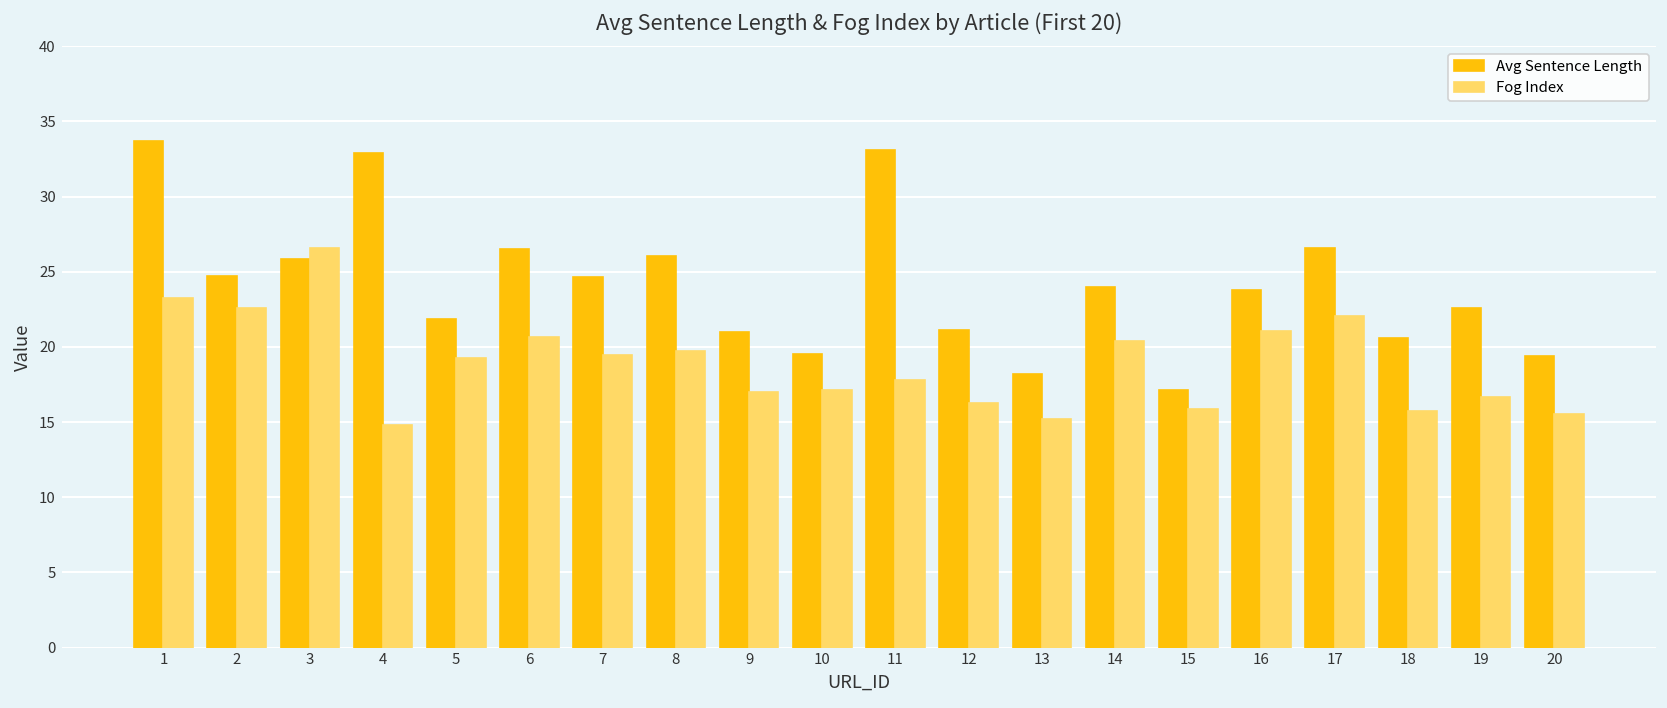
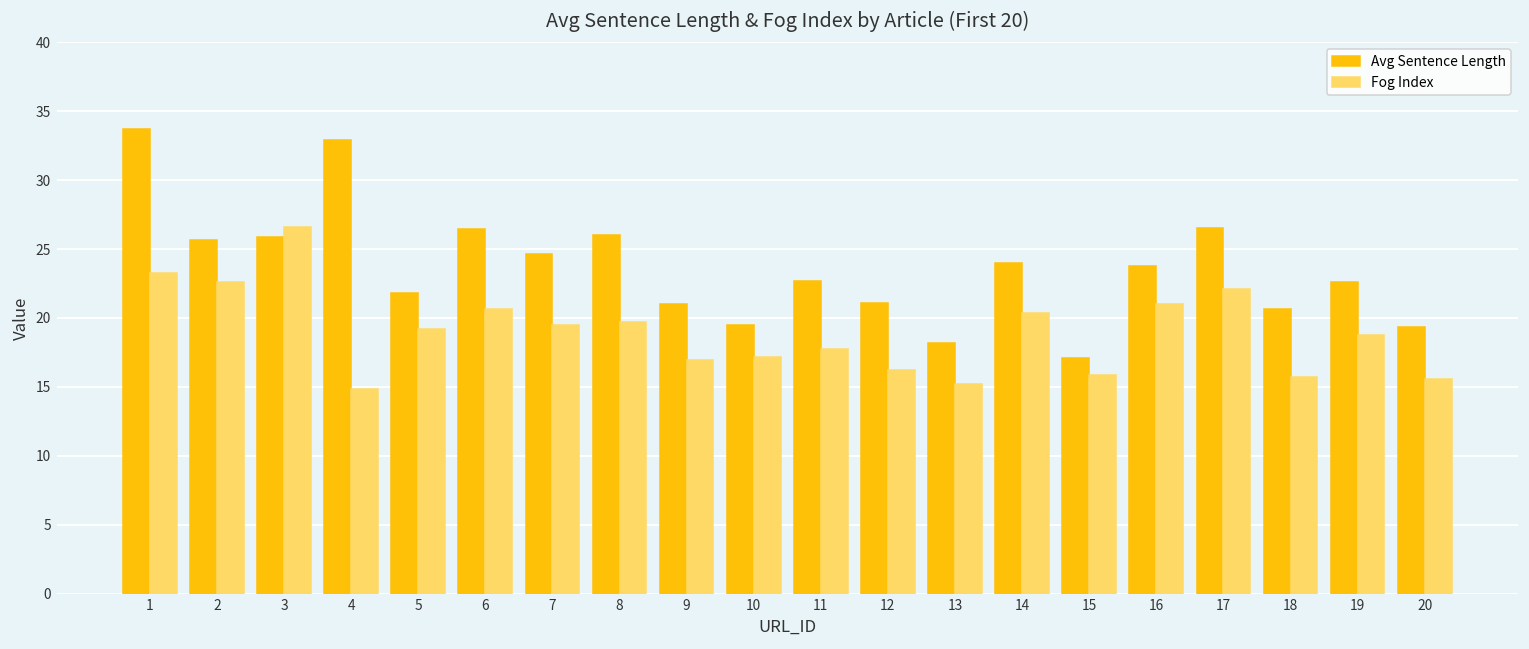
  {
    "Avg Sentence Length": {
      "1": 33.7,
-     "2": 24.7,
+     "2": 25.6,
      "3": 25.9,
      "4": 32.9,
      "5": 21.8,
      "6": 26.5,
      "7": 24.7,
      "8": 26.0,
      "9": 21.0,
      "10": 19.5,
-     "11": 33.1,
+     "11": 22.7,
      "12": 21.1,
      "13": 18.2,
      "14": 24.0,
      "15": 17.1,
      "16": 23.8,
      "17": 26.6,
      "18": 20.6,
      "19": 22.6,
      "20": 19.4
    },
    "Fog Index": {
      "1": 23.3,
      "2": 22.6,
      "3": 26.6,
      "4": 14.8,
      "5": 19.2,
      "6": 20.7,
      "7": 19.5,
      "8": 19.7,
      "9": 17.0,
      "10": 17.2,
      "11": 17.8,
      "12": 16.3,
      "13": 15.2,
      "14": 20.4,
      "15": 15.8,
      "16": 21.0,
      "17": 22.1,
      "18": 15.7,
-     "19": 16.7,
+     "19": 18.8,
      "20": 15.6
    }
  }
